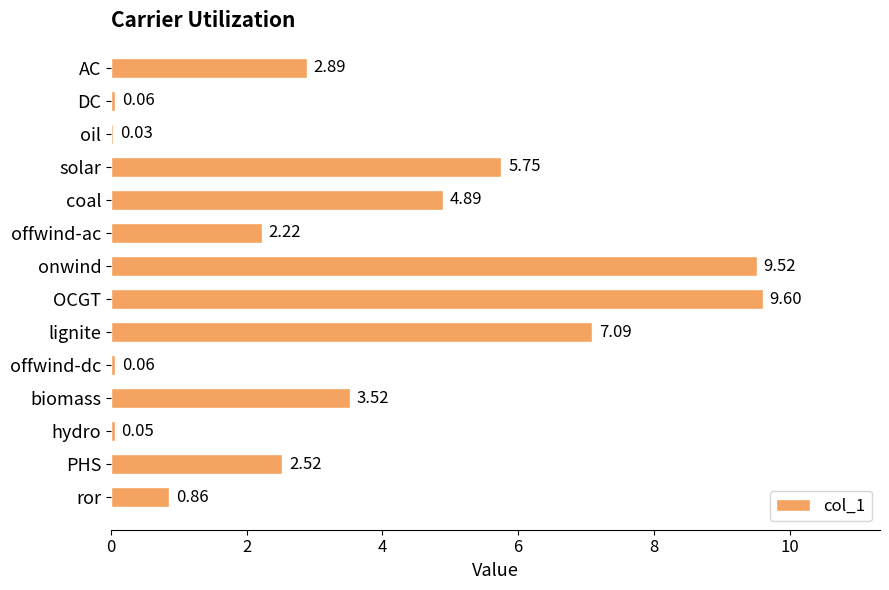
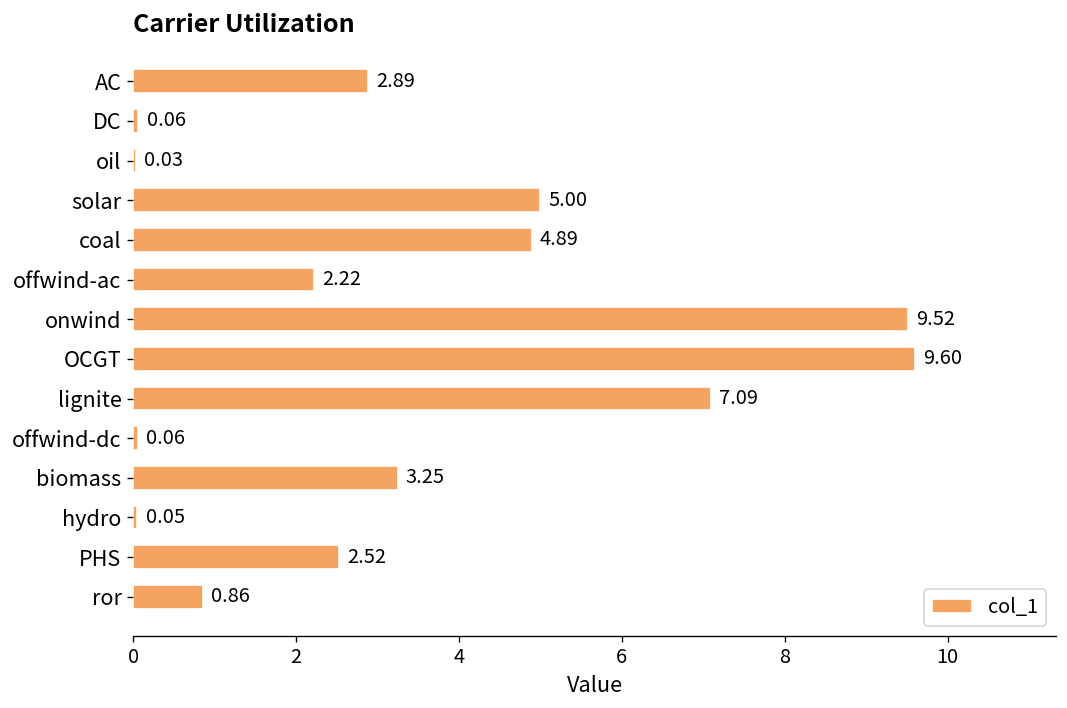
  {
    "AC": 2.89,
    "DC": 0.06,
    "oil": 0.03,
-   "solar": 5.75,
+   "solar": 5.00,
    "coal": 4.89,
    "offwind-ac": 2.22,
    "onwind": 9.52,
    "OCGT": 9.60,
    "lignite": 7.09,
    "offwind-dc": 0.06,
-   "biomass": 3.52,
+   "biomass": 3.25,
    "hydro": 0.05,
    "PHS": 2.52,
    "ror": 0.86
  }
